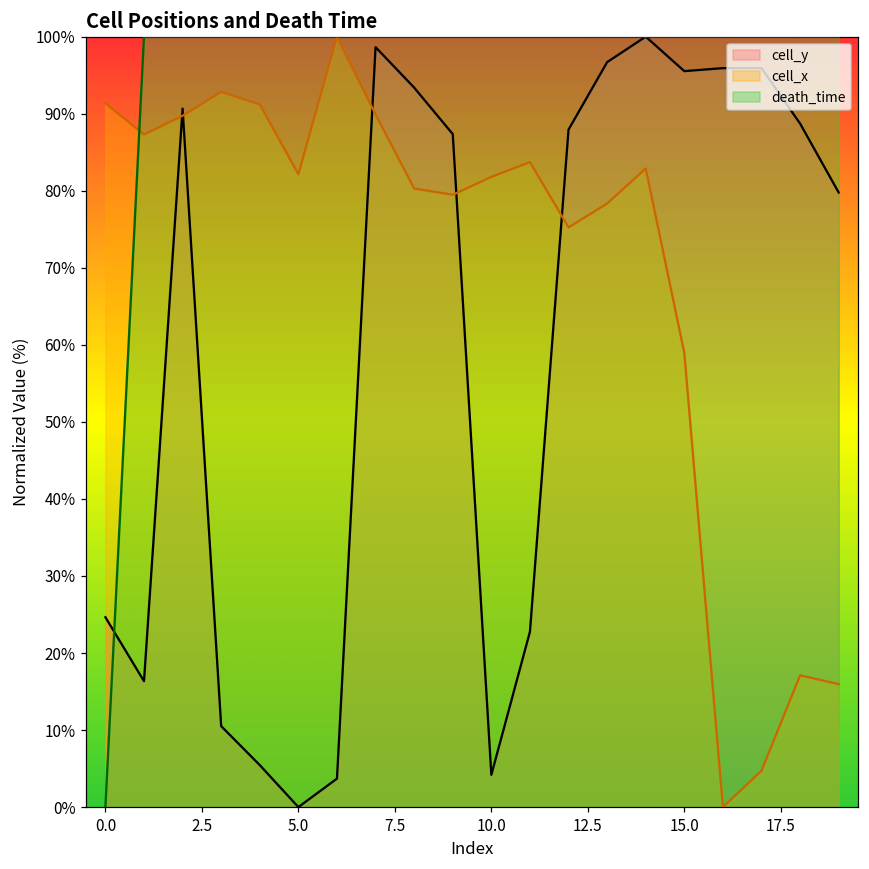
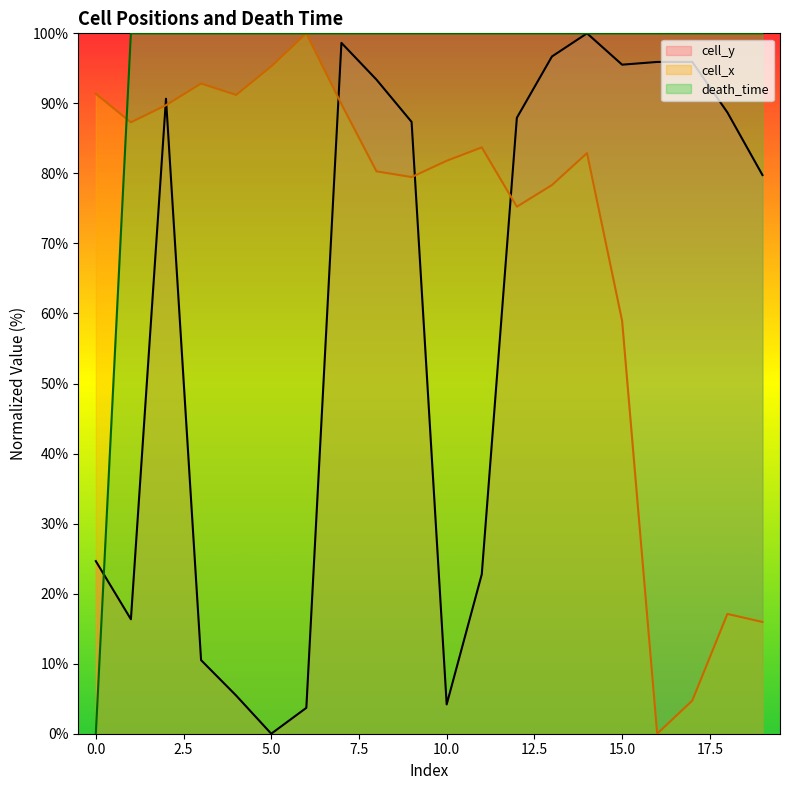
  {
    "cell_y": {
      "0.0": "25%",
      "5.0": "0%",
      "10.0": "4%",
      "15.0": "96%"
    },
    "cell_x": {
      "0.0": "91%",
-     "5.0": "82%",
+     "5.0": "95%",
      "10.0": "82%",
      "15.0": "59%"
    },
    "death_time": {
      "0.0": "0%",
      "5.0": "100%",
      "10.0": "100%",
      "15.0": "100%"
    }
  }
